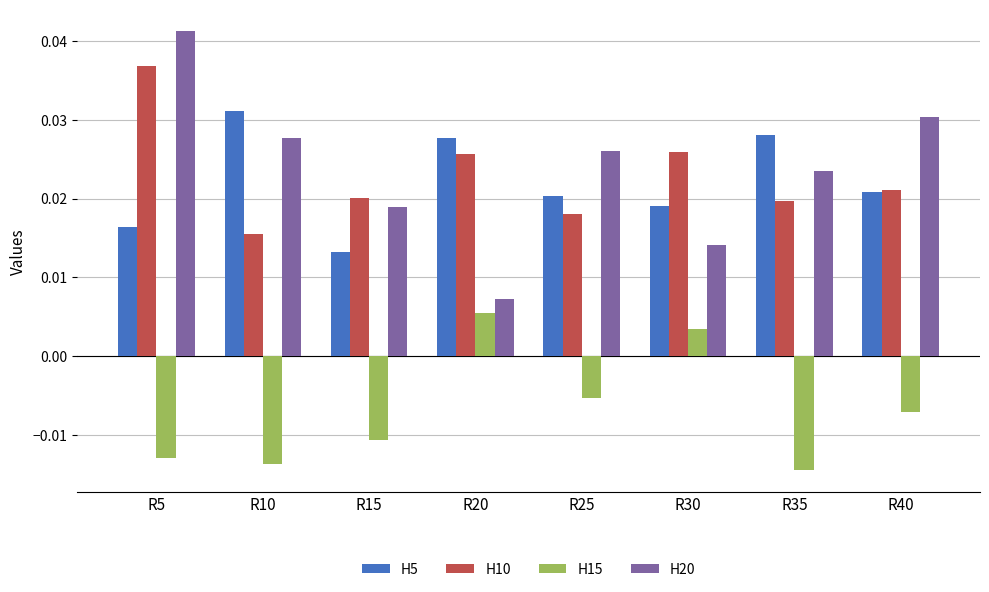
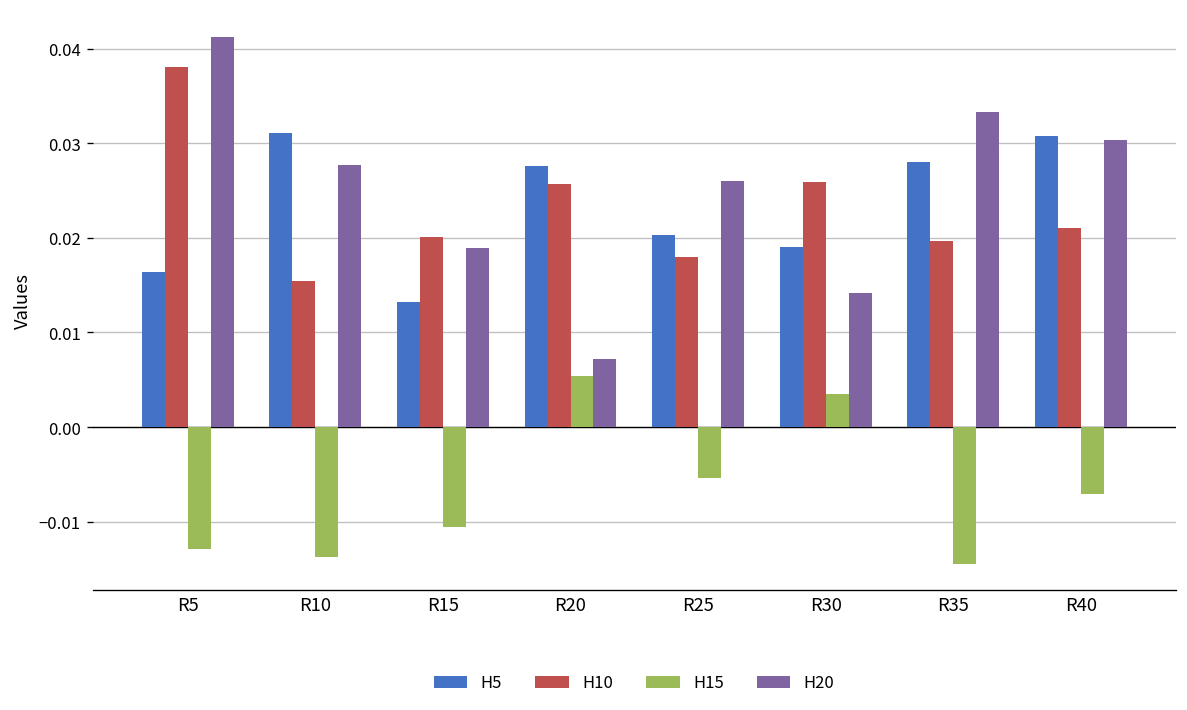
  {
    "H5": {
      "R5": 0.016,
      "R10": 0.031,
      "R15": 0.013,
      "R20": 0.028,
      "R25": 0.020,
      "R30": 0.019,
      "R35": 0.028,
-     "R40": 0.021
+     "R40": 0.031
    },
    "H10": {
-     "R5": 0.037,
+     "R5": 0.038,
      "R10": 0.015,
      "R15": 0.020,
      "R20": 0.026,
      "R25": 0.018,
      "R30": 0.026,
      "R35": 0.020,
      "R40": 0.021
    },
    "H15": {
      "R5": -0.013,
      "R10": -0.014,
      "R15": -0.011,
      "R20": 0.005,
      "R25": -0.005,
      "R30": 0.004,
      "R35": -0.014,
      "R40": -0.007
    },
    "H20": {
      "R5": 0.041,
      "R10": 0.028,
      "R15": 0.019,
      "R20": 0.007,
      "R25": 0.026,
      "R30": 0.014,
-     "R35": 0.024,
+     "R35": 0.033,
      "R40": 0.030
    }
  }
